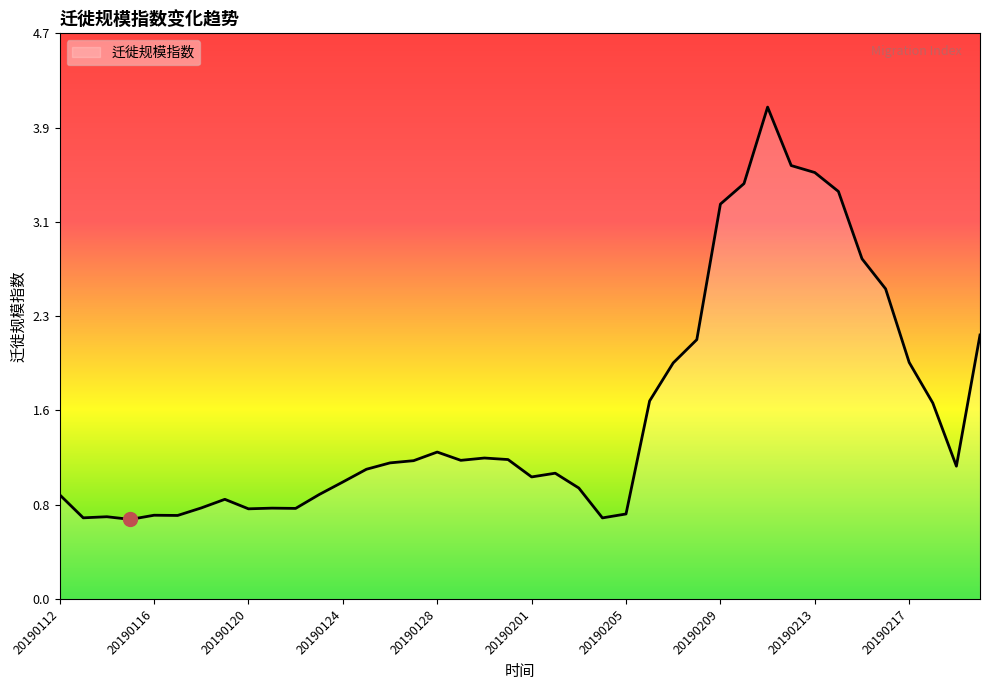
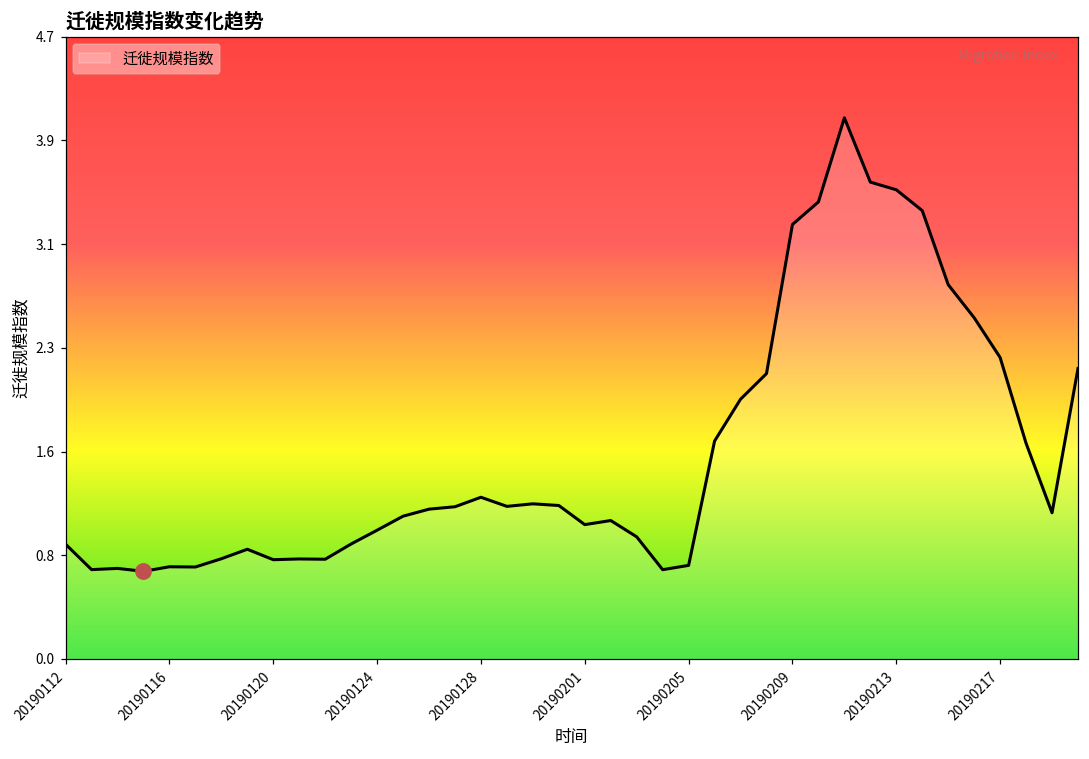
  {
    "迁徙规模指数": {
      "20190112": 0.86,
      "20190116": 0.69,
      "20190120": 0.74,
      "20190124": 0.96,
      "20190128": 1.21,
      "20190201": 1.01,
      "20190205": 0.70,
      "20190209": 3.25,
      "20190213": 3.51,
-     "20190217": 1.95
+     "20190217": 2.26
    }
  }
